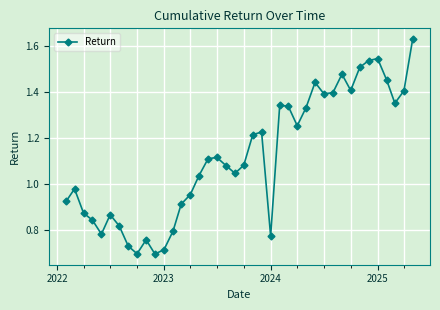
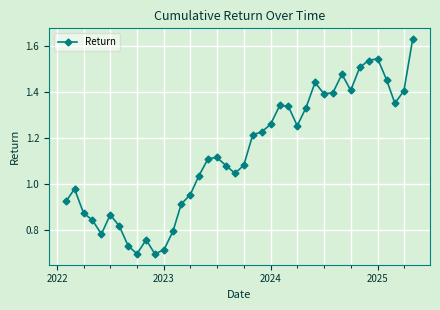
  {
    "2023": 0.71,
-   "2024": 0.77,
+   "2024": 1.26,
    "2025": 1.55
  }
